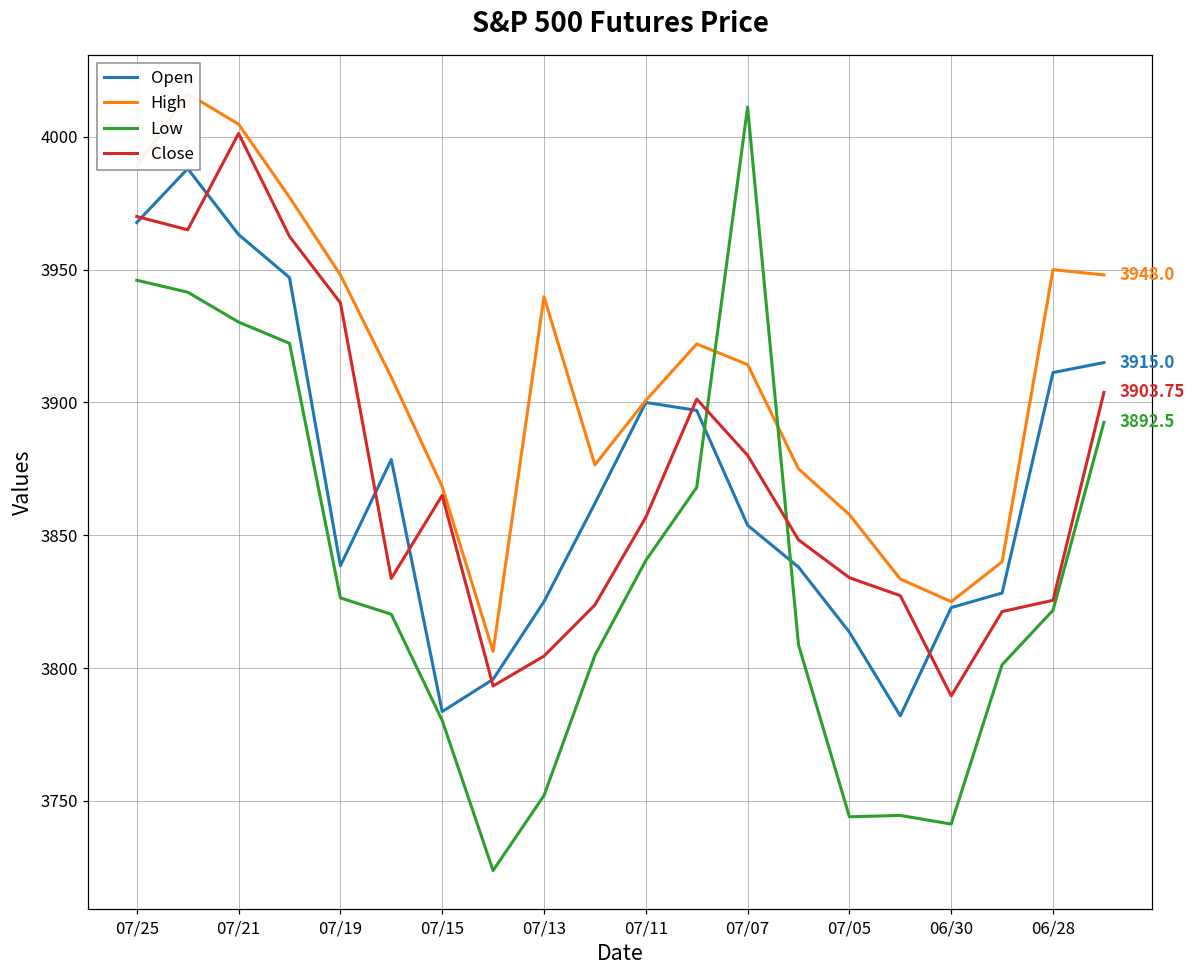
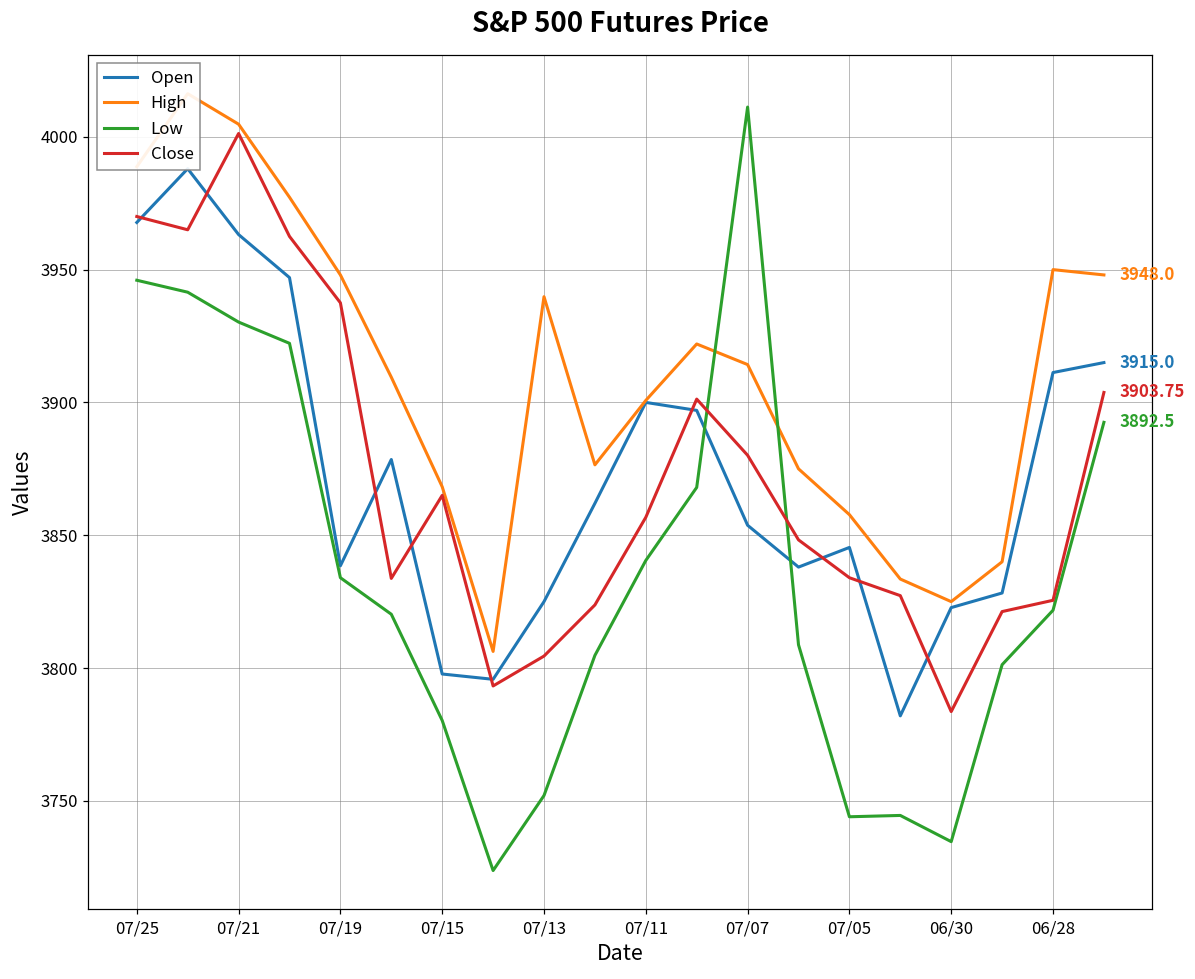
  {
    "Open": {
      "07/25": 3968,
      "07/21": 3963,
      "07/19": 3839,
-     "07/15": 3784,
+     "07/15": 3798,
      "07/13": 3825,
      "07/07": 3854,
-     "07/05": 3814,
+     "07/05": 3845,
      "06/30": 3823,
      "06/28": 3911
    },
    "High": {
      "07/21": 4005,
      "07/19": 3948,
      "07/15": 3868,
      "07/13": 3940,
      "07/07": 3914,
      "07/05": 3858,
      "06/30": 3825,
      "06/28": 3950
    },
    "Low": {
      "07/25": 3946,
      "07/21": 3930,
-     "07/19": 3826,
+     "07/19": 3834,
      "07/15": 3780,
      "07/13": 3752,
      "07/11": 3841,
      "07/07": 4011,
      "07/05": 3744,
-     "06/30": 3741,
+     "06/30": 3735,
      "06/28": 3822
    },
    "Close": {
      "07/25": 3970,
      "07/21": 4001,
      "07/19": 3938,
      "07/15": 3865,
      "07/13": 3805,
      "07/11": 3857,
      "07/07": 3880,
      "07/05": 3834,
-     "06/30": 3790,
+     "06/30": 3784,
      "06/28": 3826
    }
  }
